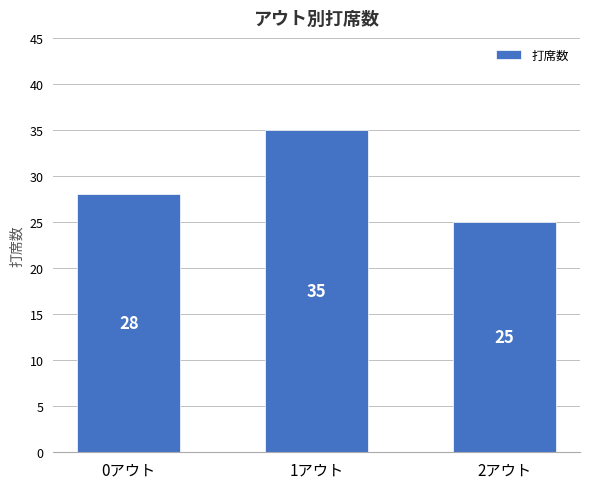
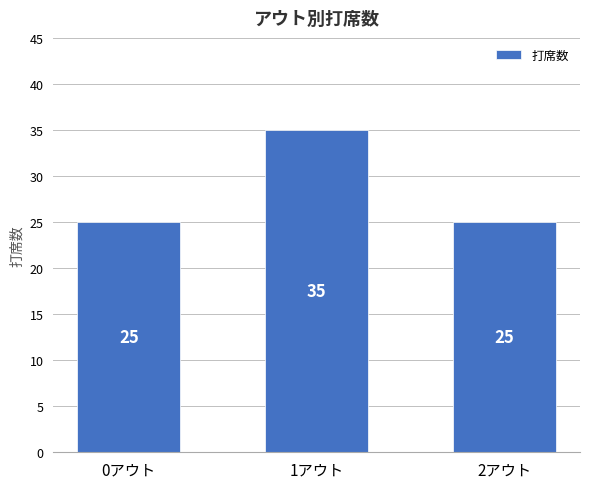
  {
-   "0アウト": 28,
+   "0アウト": 25,
    "1アウト": 35,
    "2アウト": 25
  }
